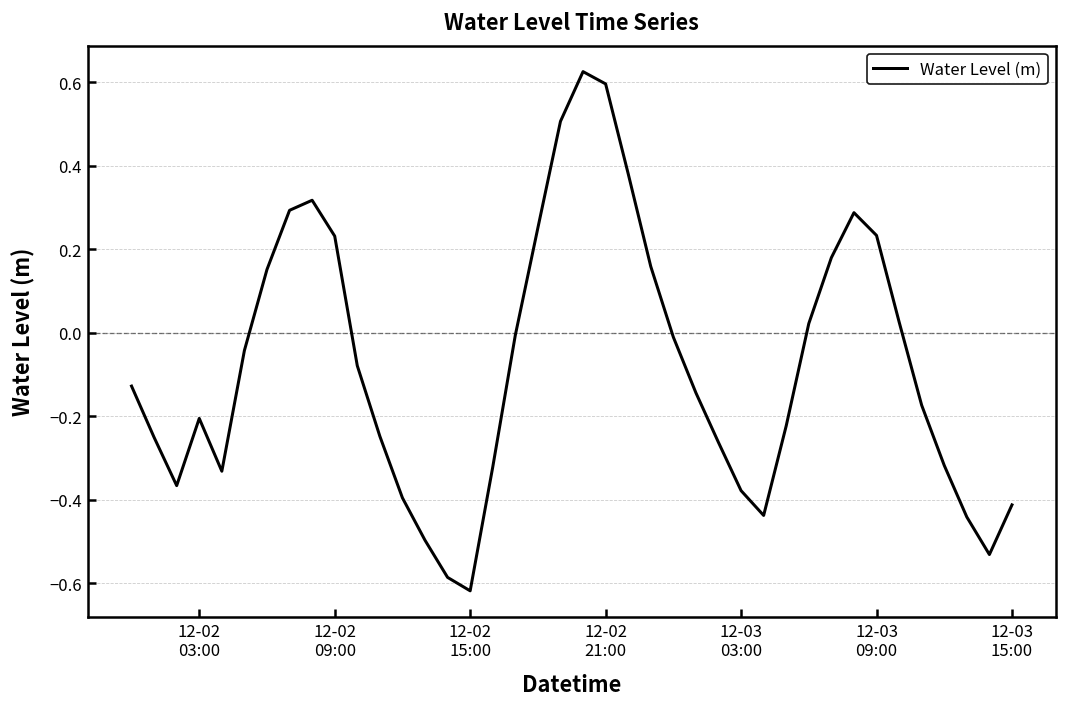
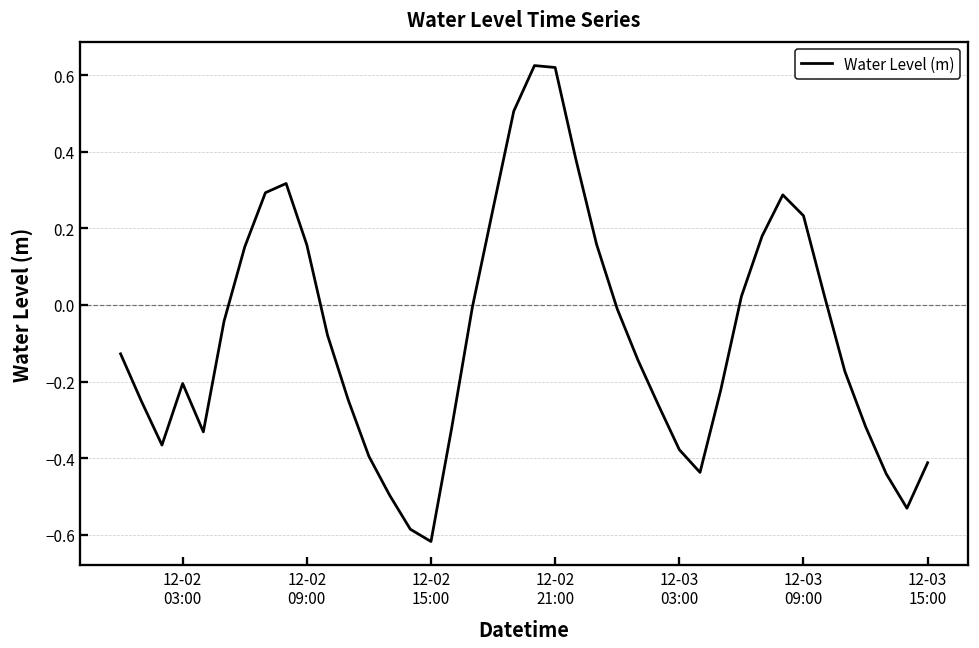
  {
    "12-02 03:00": -0.20,
-   "12-02 09:00": 0.23,
+   "12-02 09:00": 0.16,
    "12-02 15:00": -0.62,
-   "12-02 21:00": 0.60,
+   "12-02 21:00": 0.62,
    "12-03 03:00": -0.38,
    "12-03 09:00": 0.23,
    "12-03 15:00": -0.41
  }
